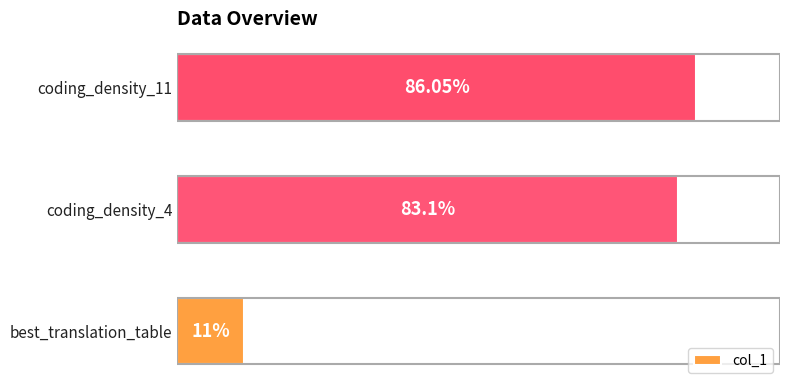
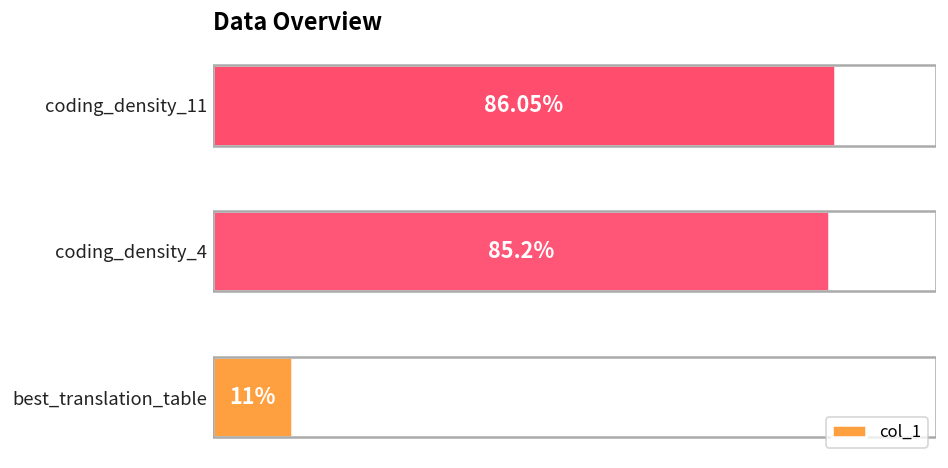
  {
    "coding_density_11": "86.05%",
-   "coding_density_4": "83.1%",
+   "coding_density_4": "85.2%",
    "best_translation_table": "11%"
  }
